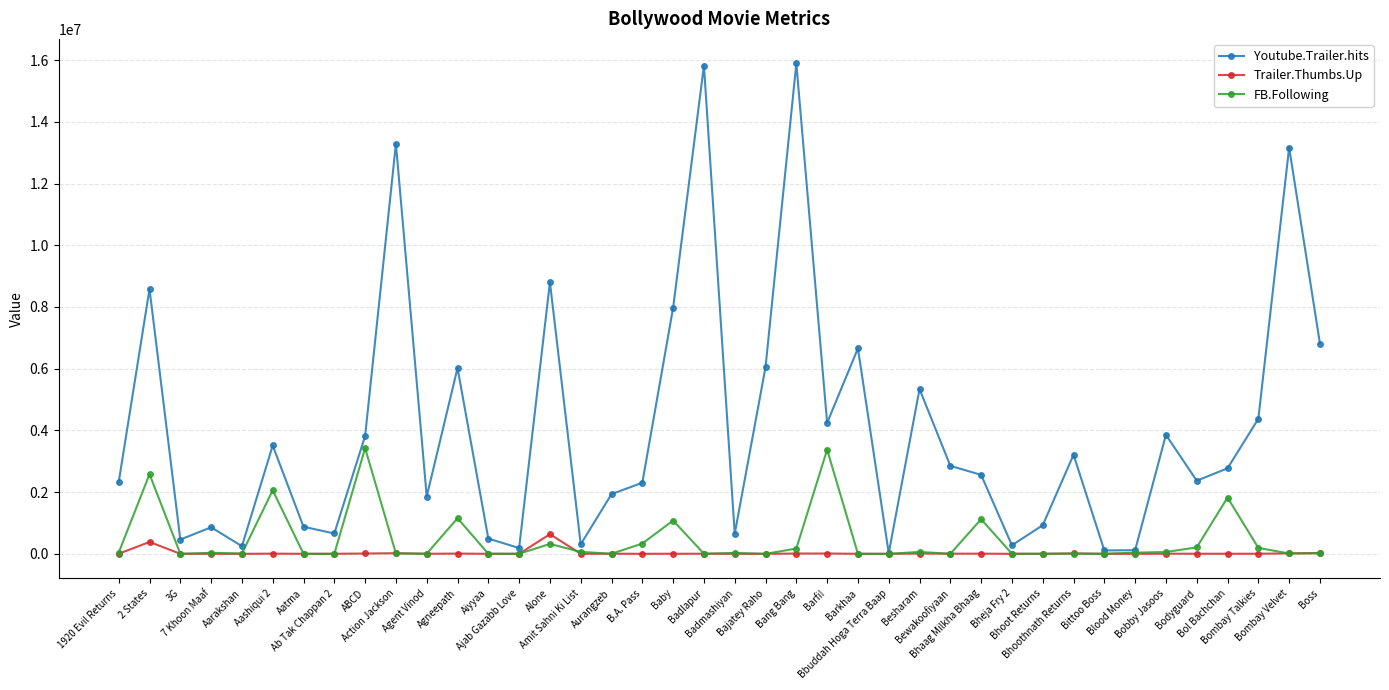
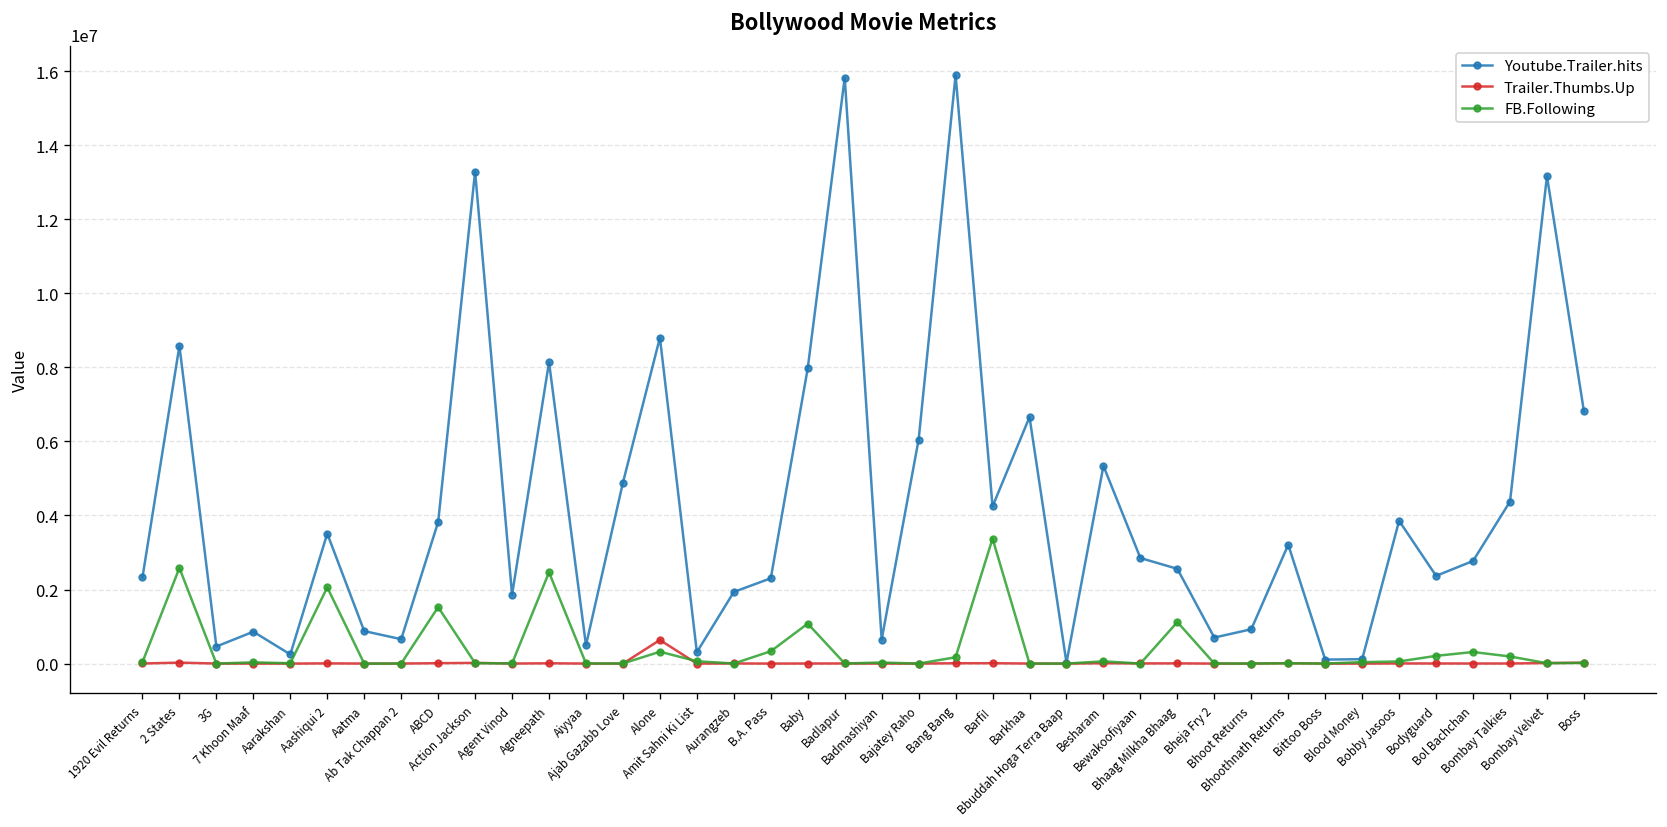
  {
    "Youtube.Trailer.hits": {
      "1920 Evil Returns": 2300000,
      "2 States": 8600000,
      "3G": 500000,
      "7 Khoon Maaf": 900000,
      "Aarakshan": 200000,
      "Aashiqui 2": 3500000,
      "Aatma": 900000,
      "Ab Tak Chappan 2": 700000,
      "ABCD": 3800000,
      "Action Jackson": 13300000,
      "Agent Vinod": 1900000,
-     "Agneepath": 6000000,
+     "Agneepath": 8100000,
      "Aiyyaa": 500000,
-     "Ajab Gazabb Love": 200000,
+     "Ajab Gazabb Love": 4900000,
      "Alone": 8800000,
      "Amit Sahni Ki List": 300000,
      "Aurangzeb": 1900000,
      "B.A. Pass": 2300000,
      "Baby": 8000000,
      "Badlapur": 15800000,
      "Badmashiyan": 600000,
      "Bajatey Raho": 6100000,
      "Bang Bang": 15900000,
      "Barfi!": 4200000,
      "Barkhaa": 6700000,
      "Besharam": 5300000,
      "Bewakoofiyaan": 2900000,
      "Bhaag Milkha Bhaag": 2600000,
-     "Bheja Fry 2": 300000,
+     "Bheja Fry 2": 700000,
      "Bhoot Returns": 900000,
      "Bhoothnath Returns": 3200000,
      "Bittoo Boss": 100000,
      "Bobby Jasoos": 3900000,
      "Bodyguard": 2400000,
      "Bol Bachchan": 2800000,
      "Bombay Talkies": 4400000,
      "Bombay Velvet": 13200000,
      "Boss": 6800000
    },
    "Trailer.Thumbs.Up": {
-     "2 States": 400000,
+     "2 States": 0,
      "Aashiqui 2": 0,
      "ABCD": 0,
      "Agneepath": 0,
      "Alone": 600000,
      "B.A. Pass": 0,
      "Baby": 0,
      "Bang Bang": 0,
      "Barfi!": 0,
      "Bhaag Milkha Bhaag": 0,
      "Bodyguard": 0,
      "Bol Bachchan": 0,
      "Bombay Talkies": 0
    },
    "FB.Following": {
      "2 States": 2600000,
      "Aashiqui 2": 2100000,
-     "ABCD": 3400000,
-     "Agneepath": 1200000,
+     "ABCD": 1500000,
+     "Agneepath": 2500000,
      "Alone": 300000,
      "B.A. Pass": 300000,
      "Baby": 1100000,
      "Bang Bang": 200000,
      "Barfi!": 3400000,
      "Bhaag Milkha Bhaag": 1100000,
      "Bodyguard": 200000,
-     "Bol Bachchan": 1800000,
+     "Bol Bachchan": 300000,
      "Bombay Talkies": 200000
    }
  }
